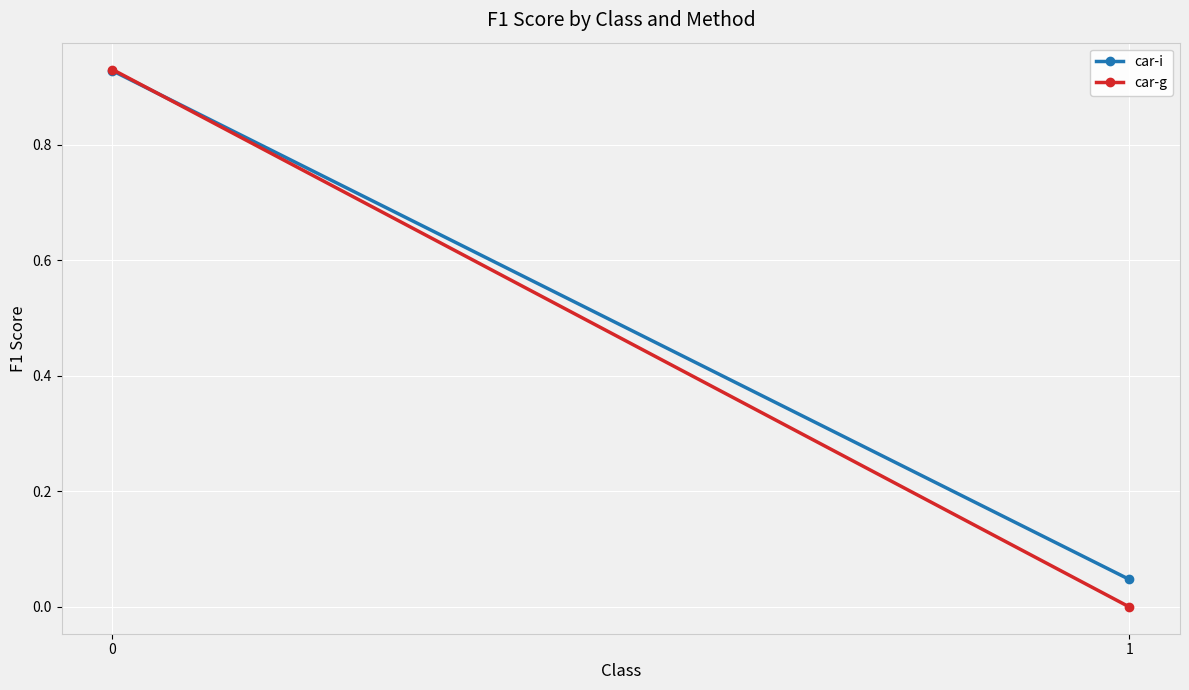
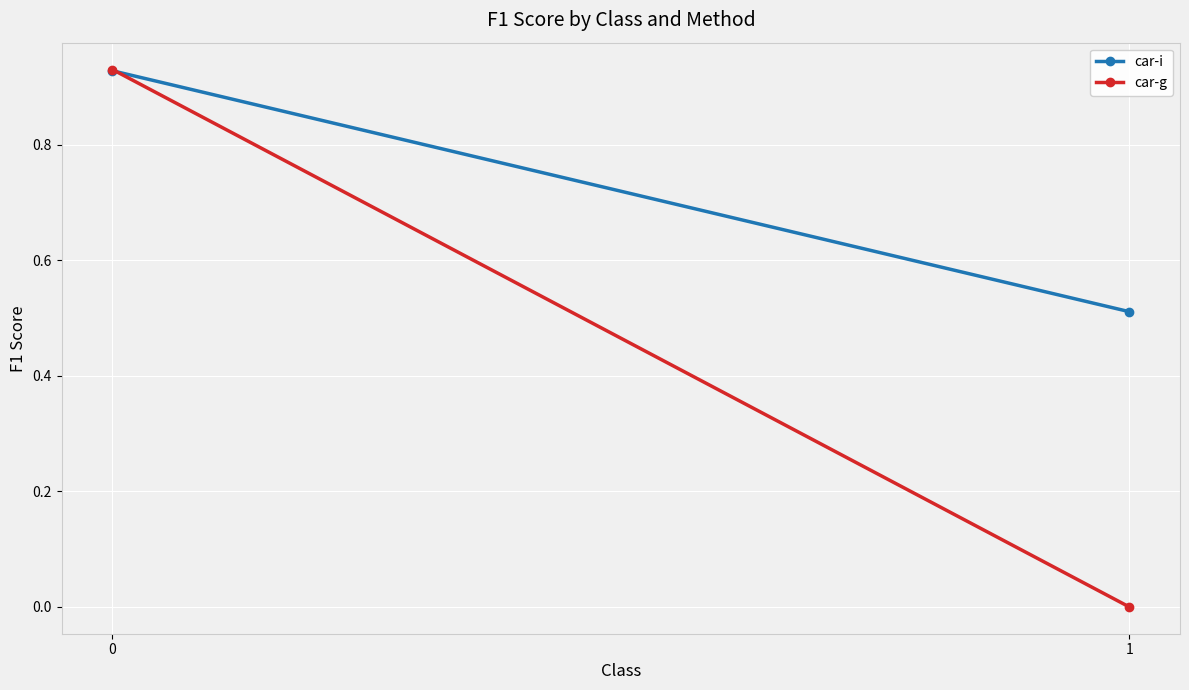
  {
    "car-i": {
-     "1": 0.05
+     "1": 0.51
    },
    "car-g": {
      "1": 0.00
    }
  }
